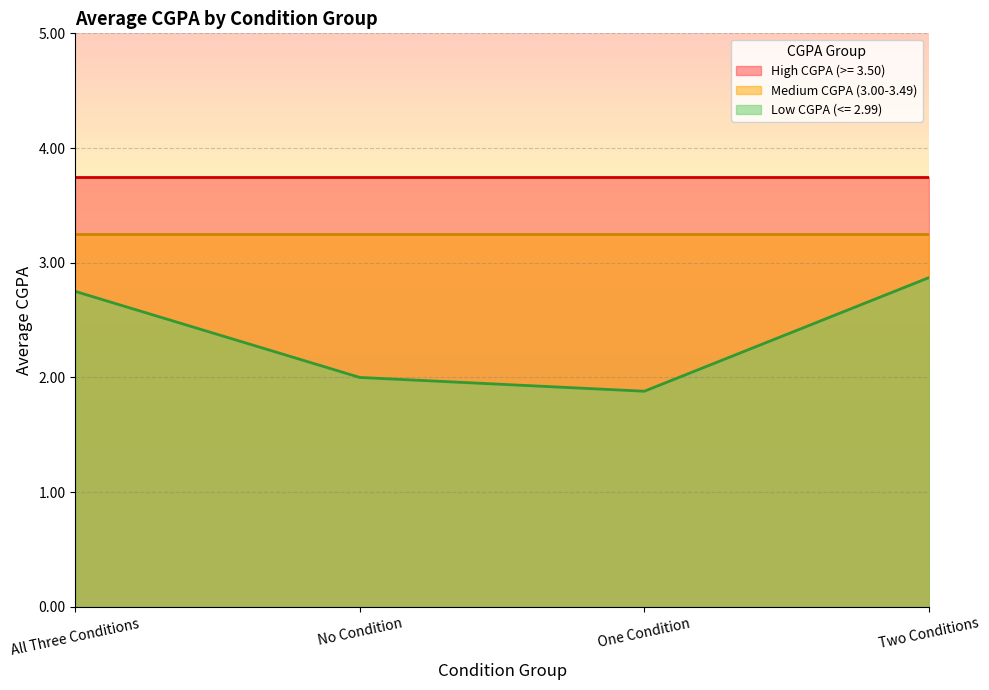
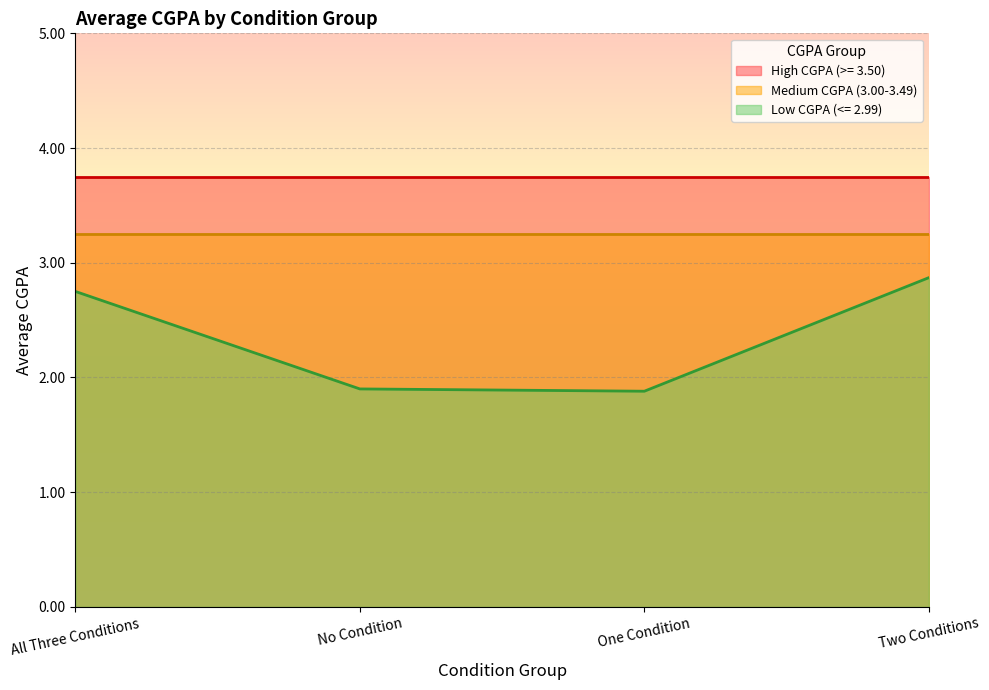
  {
    "High CGPA (>= 3.50)": {
      "All Three Conditions": 3.75,
      "No Condition": 3.75,
      "One Condition": 3.75,
      "Two Conditions": 3.75
    },
    "Medium CGPA (3.00-3.49)": {
      "All Three Conditions": 3.25,
      "No Condition": 3.25,
      "One Condition": 3.25,
      "Two Conditions": 3.25
    },
    "Low CGPA (<= 2.99)": {
      "All Three Conditions": 2.75,
-     "No Condition": 2.0,
+     "No Condition": 1.9,
      "One Condition": 1.9,
      "Two Conditions": 2.87
    }
  }
